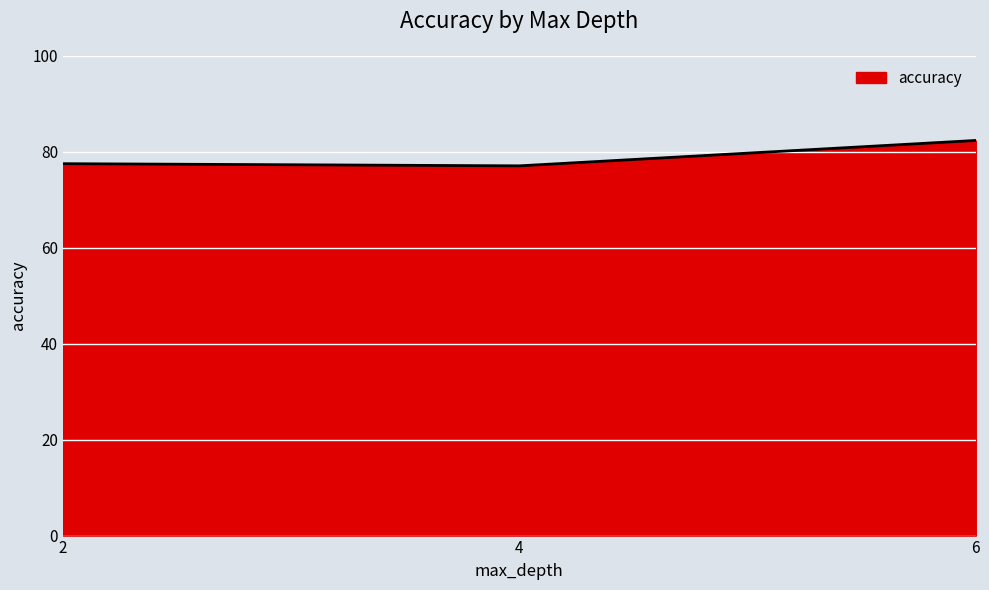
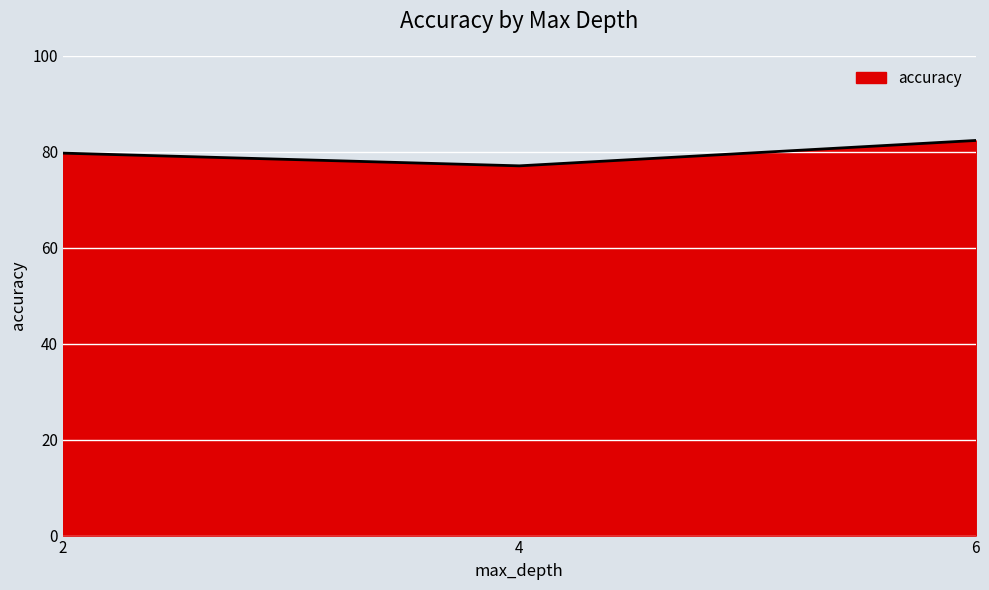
  {
-   "2": 78,
+   "2": 80,
    "4": 77,
    "6": 82
  }
